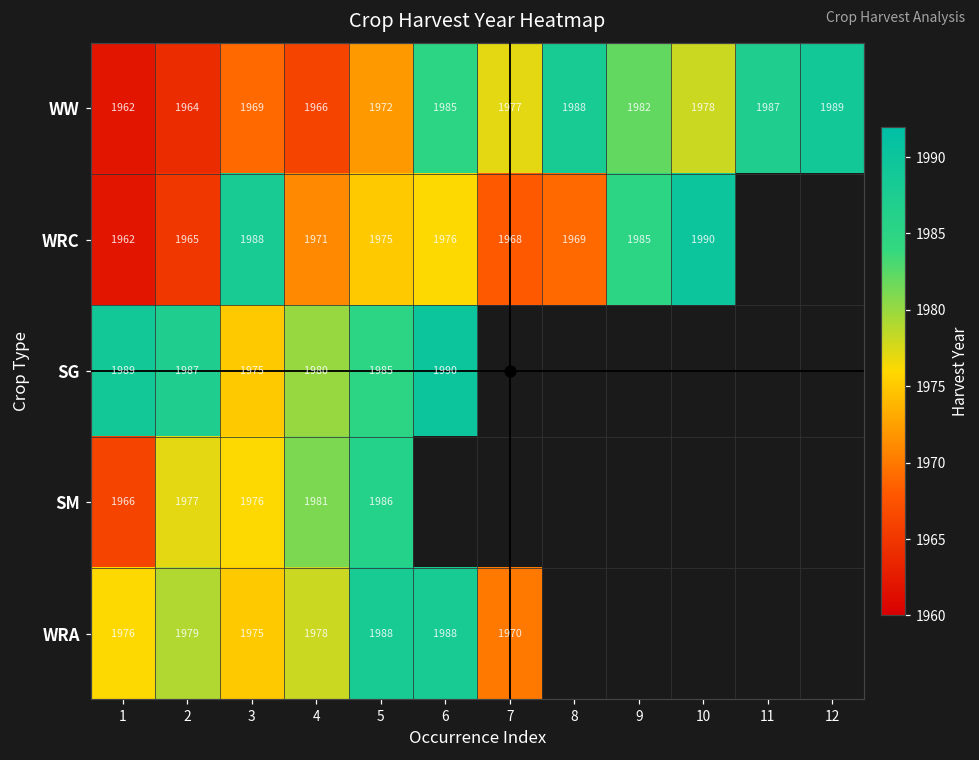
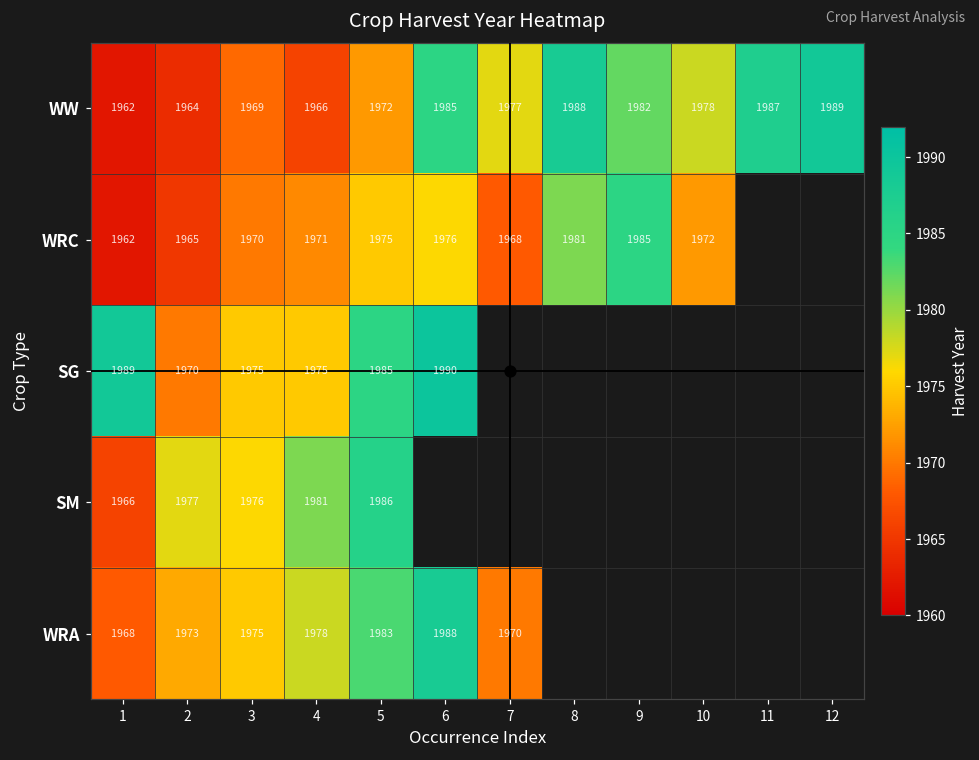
  {
    "WW": {
      "1": 1962,
      "2": 1964,
      "3": 1969,
      "4": 1966,
      "5": 1972,
      "6": 1985,
      "7": 1977,
      "8": 1988,
      "9": 1982,
      "10": 1978,
      "11": 1987,
      "12": 1989
    },
    "WRC": {
      "1": 1962,
      "2": 1965,
-     "3": 1988,
+     "3": 1970,
      "4": 1971,
      "5": 1975,
      "6": 1976,
      "7": 1968,
-     "8": 1969,
+     "8": 1981,
      "9": 1985,
-     "10": 1990
+     "10": 1972
    },
    "SG": {
      "1": 1989,
-     "2": 1987,
+     "2": 1970,
      "3": 1975,
-     "4": 1980,
+     "4": 1975,
      "5": 1985,
      "6": 1990
    },
    "SM": {
      "1": 1966,
      "2": 1977,
      "3": 1976,
      "4": 1981,
      "5": 1986
    },
    "WRA": {
-     "1": 1976,
-     "2": 1979,
+     "1": 1968,
+     "2": 1973,
      "3": 1975,
      "4": 1978,
-     "5": 1988,
+     "5": 1983,
      "6": 1988,
      "7": 1970
    }
  }
